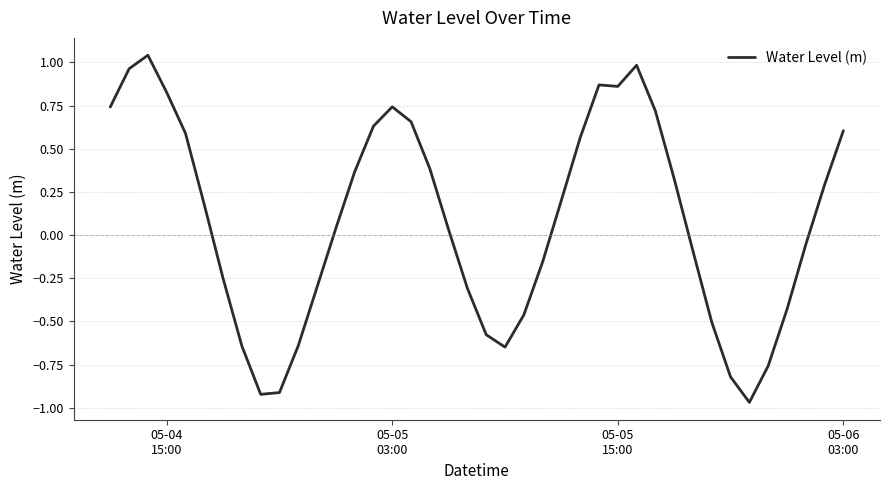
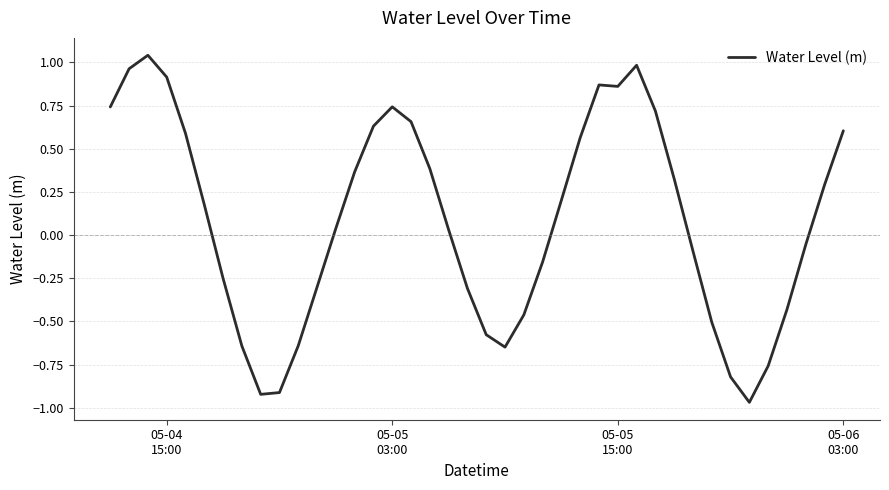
  {
-   "05-04 15:00": 0.83,
+   "05-04 15:00": 0.92,
    "05-05 03:00": 0.74,
    "05-05 15:00": 0.86,
    "05-06 03:00": 0.60
  }
